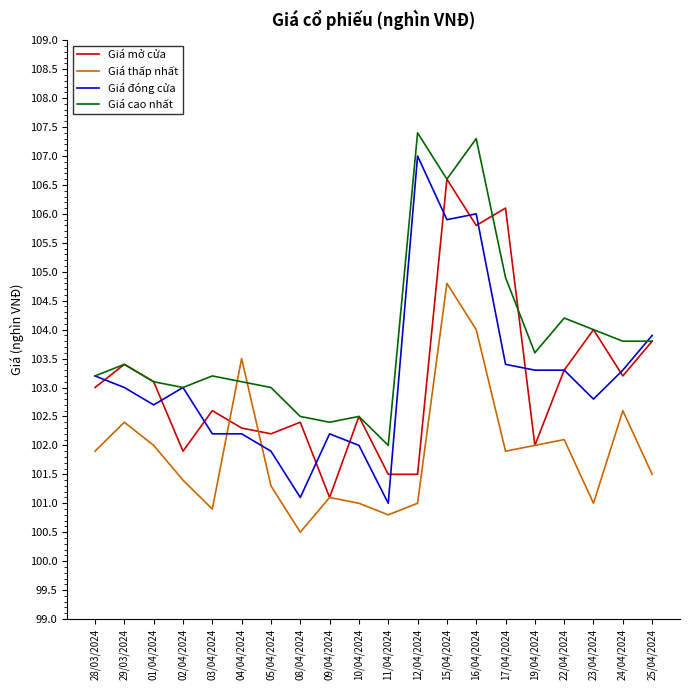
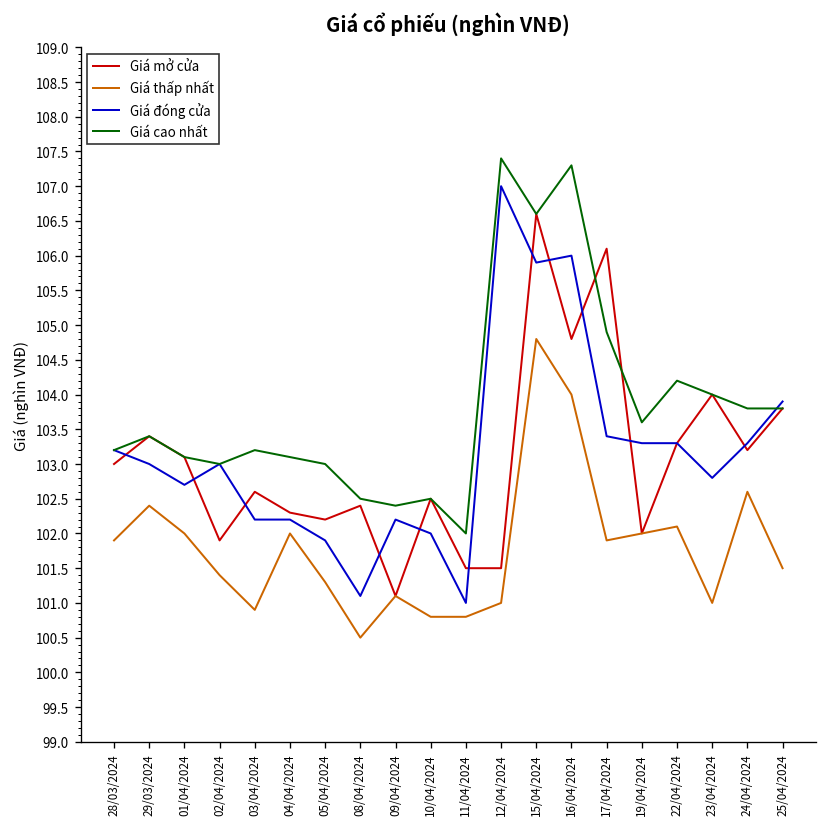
  {
    "Giá mở cửa": {
      "28/03/2024": 103.0,
      "02/04/2024": 101.9,
      "03/04/2024": 102.6,
      "04/04/2024": 102.3,
      "05/04/2024": 102.2,
      "08/04/2024": 102.4,
      "11/04/2024": 101.5,
      "12/04/2024": 101.5,
-     "16/04/2024": 105.8,
+     "16/04/2024": 104.8,
      "17/04/2024": 106.1,
      "24/04/2024": 103.2
    },
    "Giá thấp nhất": {
      "28/03/2024": 101.9,
      "29/03/2024": 102.4,
      "01/04/2024": 102.0,
      "02/04/2024": 101.4,
      "03/04/2024": 100.9,
-     "04/04/2024": 103.5,
+     "04/04/2024": 102.0,
      "05/04/2024": 101.3,
      "08/04/2024": 100.5,
-     "10/04/2024": 101.0,
+     "10/04/2024": 100.8,
      "11/04/2024": 100.8,
      "12/04/2024": 101.0,
      "15/04/2024": 104.8,
      "16/04/2024": 104.0,
      "17/04/2024": 101.9,
      "22/04/2024": 102.1,
      "23/04/2024": 101.0,
      "24/04/2024": 102.6,
      "25/04/2024": 101.5
    },
    "Giá đóng cửa": {
      "29/03/2024": 103.0,
      "01/04/2024": 102.7,
      "03/04/2024": 102.2,
      "04/04/2024": 102.2,
      "05/04/2024": 101.9,
      "08/04/2024": 101.1,
      "09/04/2024": 102.2,
      "10/04/2024": 102.0,
      "11/04/2024": 101.0,
      "12/04/2024": 107.0,
      "15/04/2024": 105.9,
      "16/04/2024": 106.0,
      "17/04/2024": 103.4,
      "19/04/2024": 103.3,
      "23/04/2024": 102.8,
      "24/04/2024": 103.3,
      "25/04/2024": 103.9
    },
    "Giá cao nhất": {
      "03/04/2024": 103.2,
      "04/04/2024": 103.1,
      "05/04/2024": 103.0,
      "08/04/2024": 102.5,
      "09/04/2024": 102.4,
      "11/04/2024": 102.0,
      "12/04/2024": 107.4,
      "16/04/2024": 107.3,
      "17/04/2024": 104.9,
      "19/04/2024": 103.6,
      "22/04/2024": 104.2,
      "24/04/2024": 103.8
    }
  }
